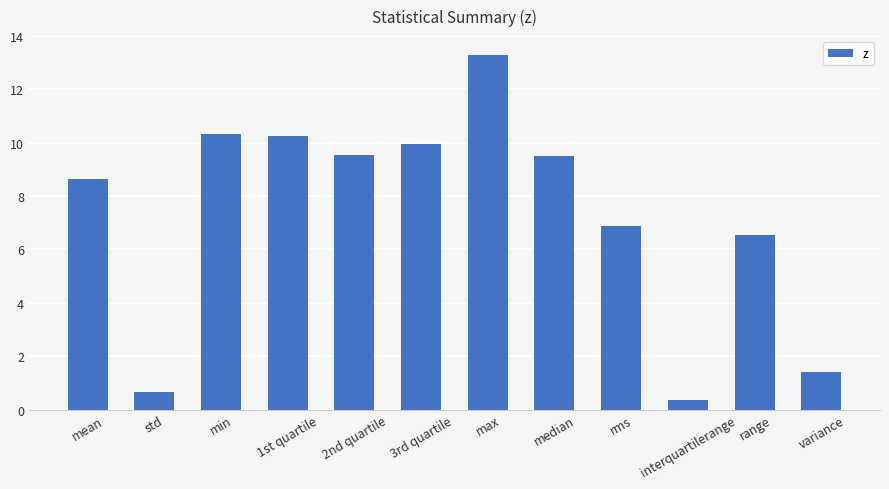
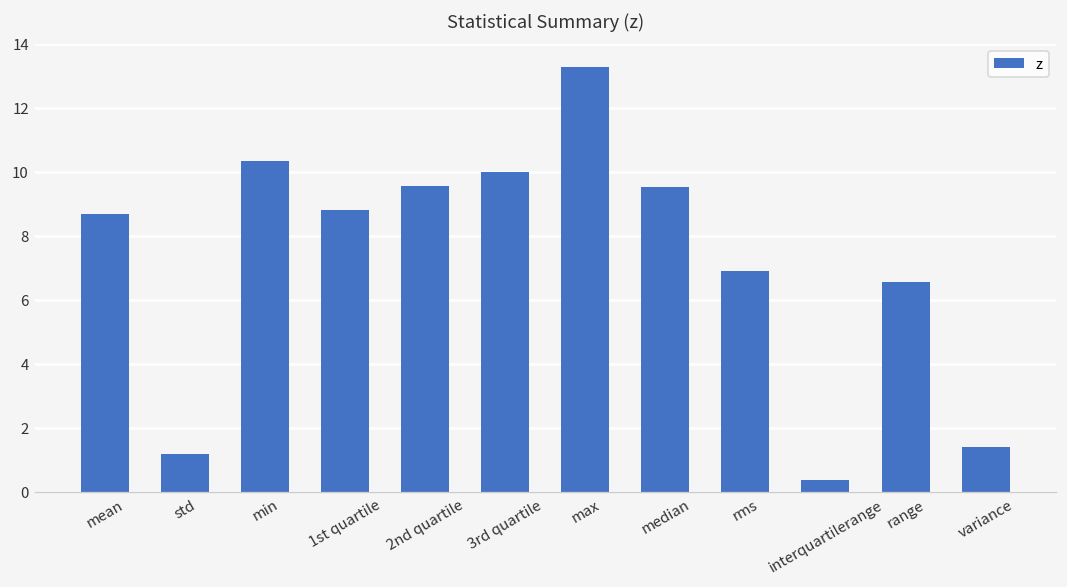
  {
    "mean": 8.7,
-   "std": 0.7,
+   "std": 1.2,
    "min": 10.3,
-   "1st quartile": 10.3,
+   "1st quartile": 8.8,
    "2nd quartile": 9.5,
    "3rd quartile": 10.0,
    "max": 13.3,
    "median": 9.5,
    "rms": 6.9,
    "interquartilerange": 0.4,
    "range": 6.5,
    "variance": 1.4
  }
